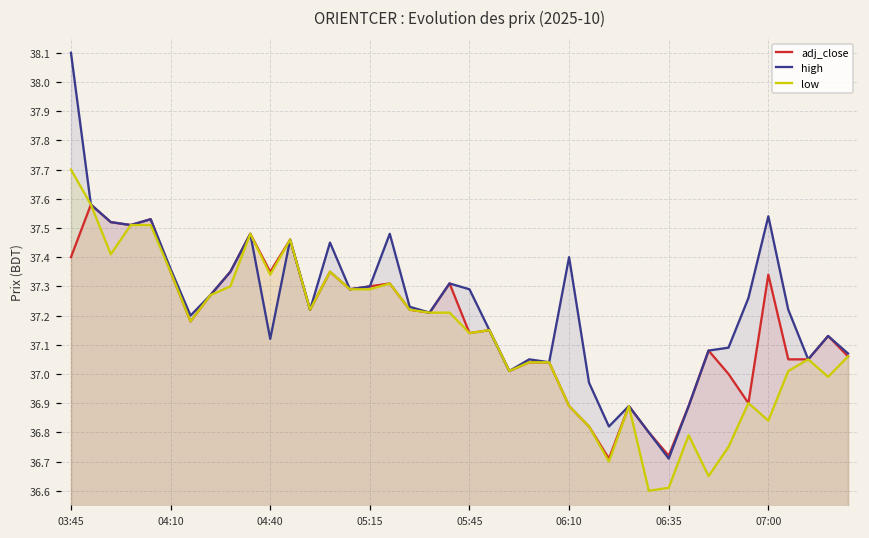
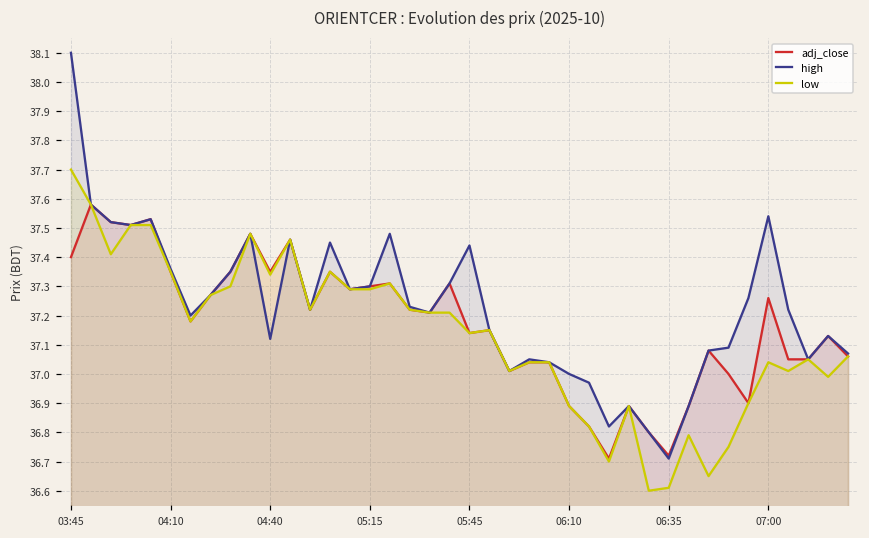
  {
    "adj_close": {
      "03:45": 37.40,
      "04:40": 37.35,
      "06:35": 36.72,
-     "07:00": 37.34
+     "07:00": 37.26
    },
    "high": {
      "03:45": 38.10,
      "04:10": 37.36,
      "04:40": 37.12,
-     "05:45": 37.29,
-     "06:10": 37.4,
+     "05:45": 37.44,
+     "06:10": 37.0,
      "06:35": 36.71,
      "07:00": 37.54
    },
    "low": {
      "03:45": 37.70,
      "04:40": 37.34,
      "05:15": 37.29,
      "06:35": 36.61,
-     "07:00": 36.84
+     "07:00": 37.04
    }
  }
